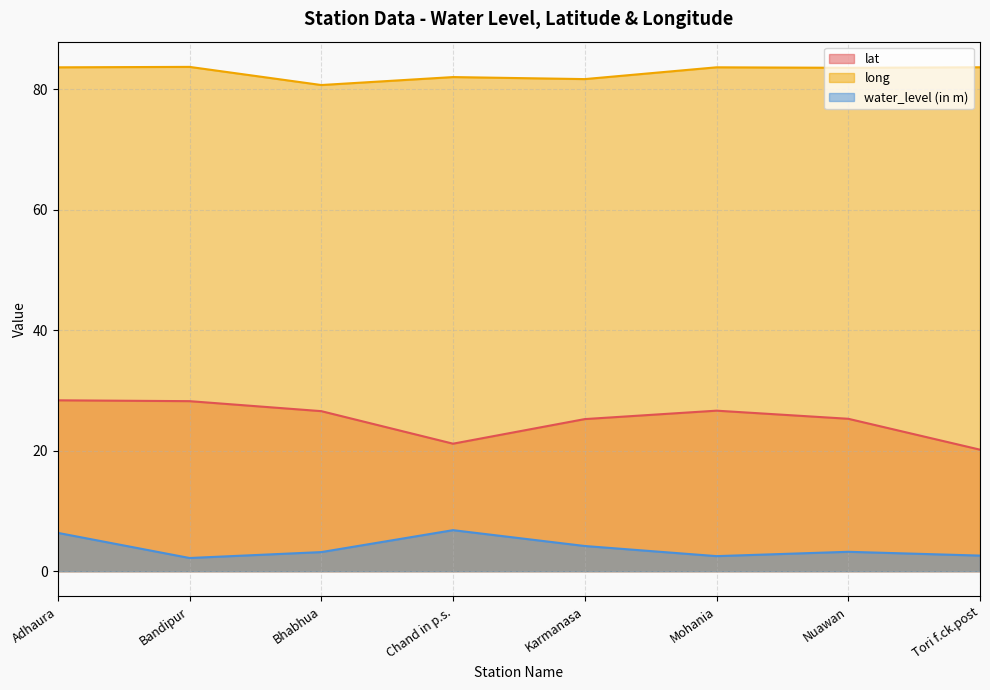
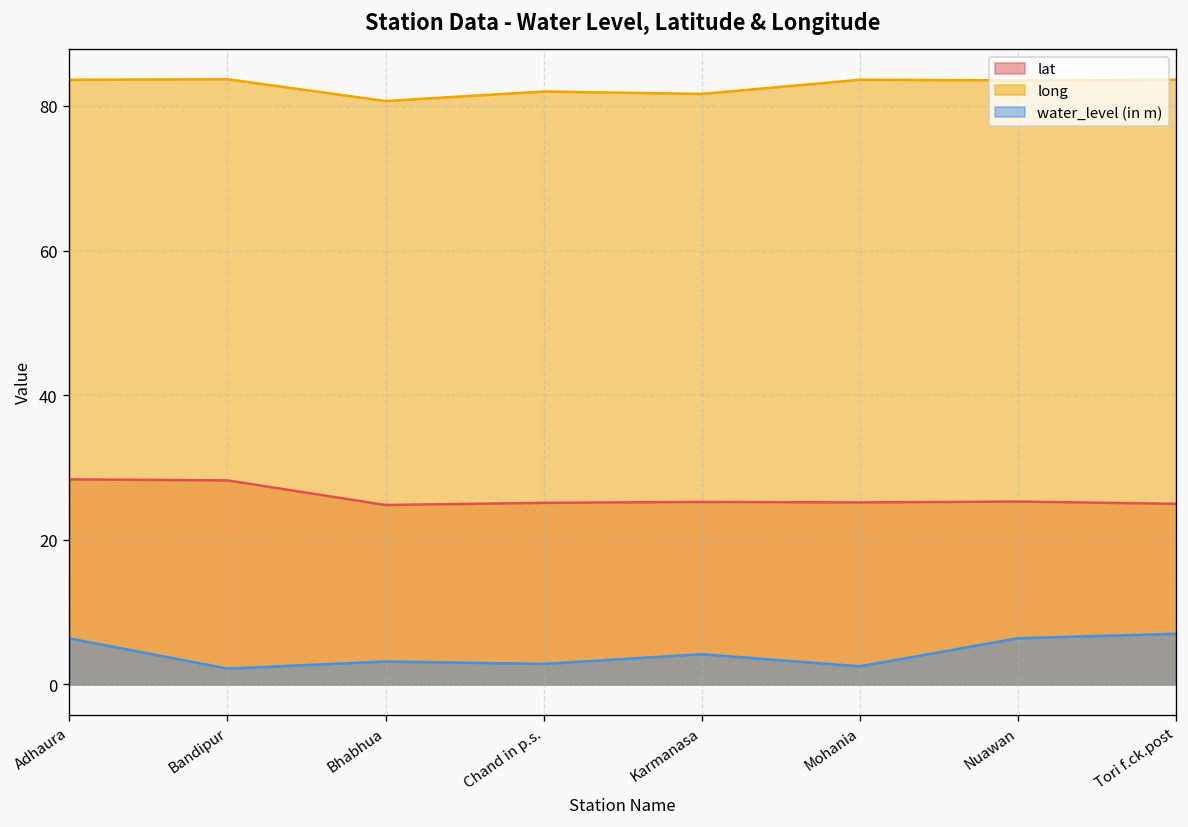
  {
    "lat": {
      "Adhaura": 28,
      "Bandipur": 28,
-     "Bhabhua": 27,
-     "Chand in p.s.": 21,
+     "Bhabhua": 25,
+     "Chand in p.s.": 25,
      "Karmanasa": 25,
-     "Mohania": 27,
+     "Mohania": 25,
      "Nuawan": 25,
-     "Tori f.ck.post": 20
+     "Tori f.ck.post": 25
    },
    "long": {
      "Adhaura": 84,
      "Bandipur": 84,
      "Bhabhua": 81,
      "Chand in p.s.": 82,
      "Karmanasa": 82,
      "Mohania": 84,
      "Tori f.ck.post": 84
    },
    "water_level (in m)": {
      "Adhaura": 6,
      "Bandipur": 2,
      "Bhabhua": 3,
-     "Chand in p.s.": 7,
+     "Chand in p.s.": 3,
      "Karmanasa": 4,
      "Mohania": 3,
-     "Nuawan": 3,
-     "Tori f.ck.post": 3
+     "Nuawan": 6,
+     "Tori f.ck.post": 7
    }
  }
